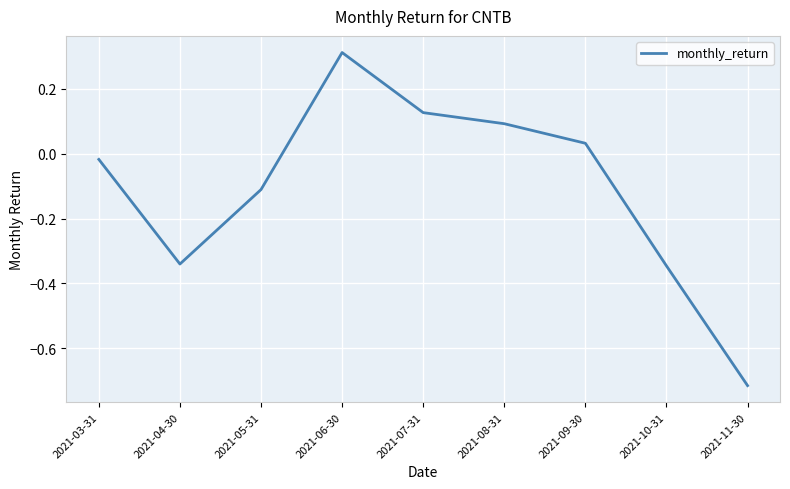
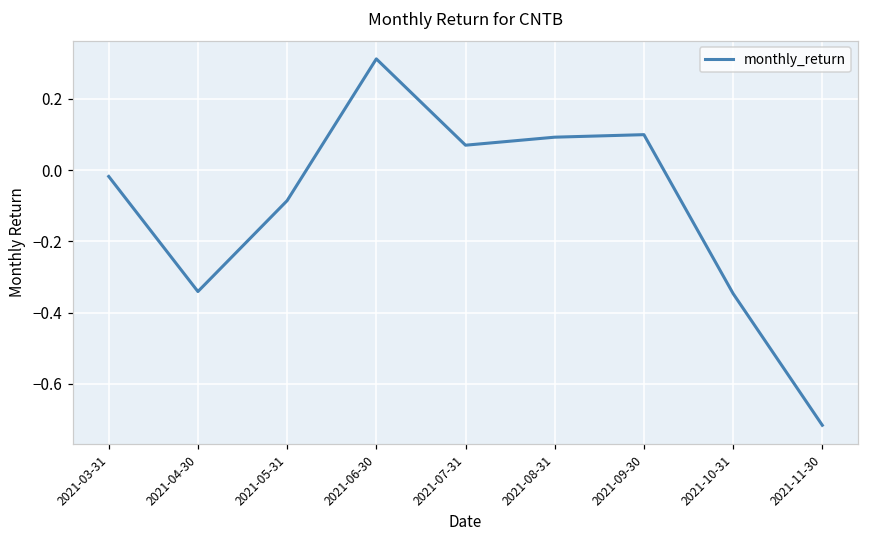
  {
    "2021-03-31": -0.02,
    "2021-04-30": -0.34,
-   "2021-05-31": -0.11,
+   "2021-05-31": -0.09,
    "2021-06-30": 0.31,
-   "2021-07-31": 0.13,
+   "2021-07-31": 0.07,
    "2021-08-31": 0.09,
-   "2021-09-30": 0.03,
+   "2021-09-30": 0.10,
    "2021-10-31": -0.35,
    "2021-11-30": -0.72
  }
